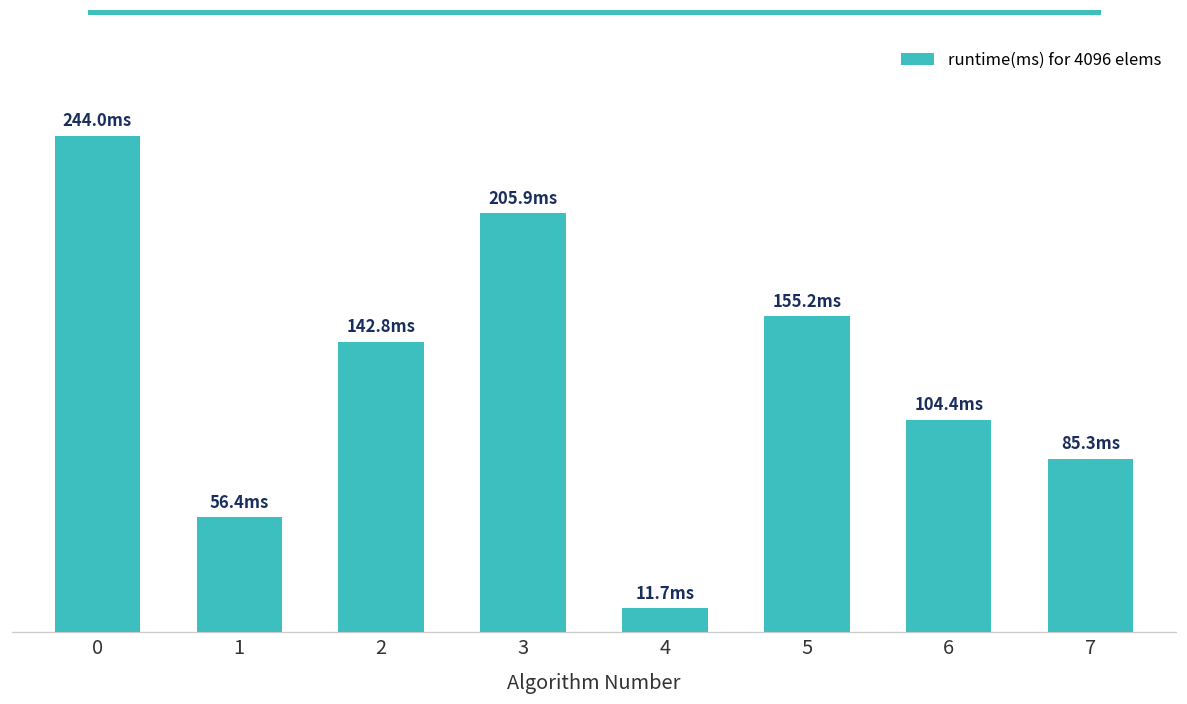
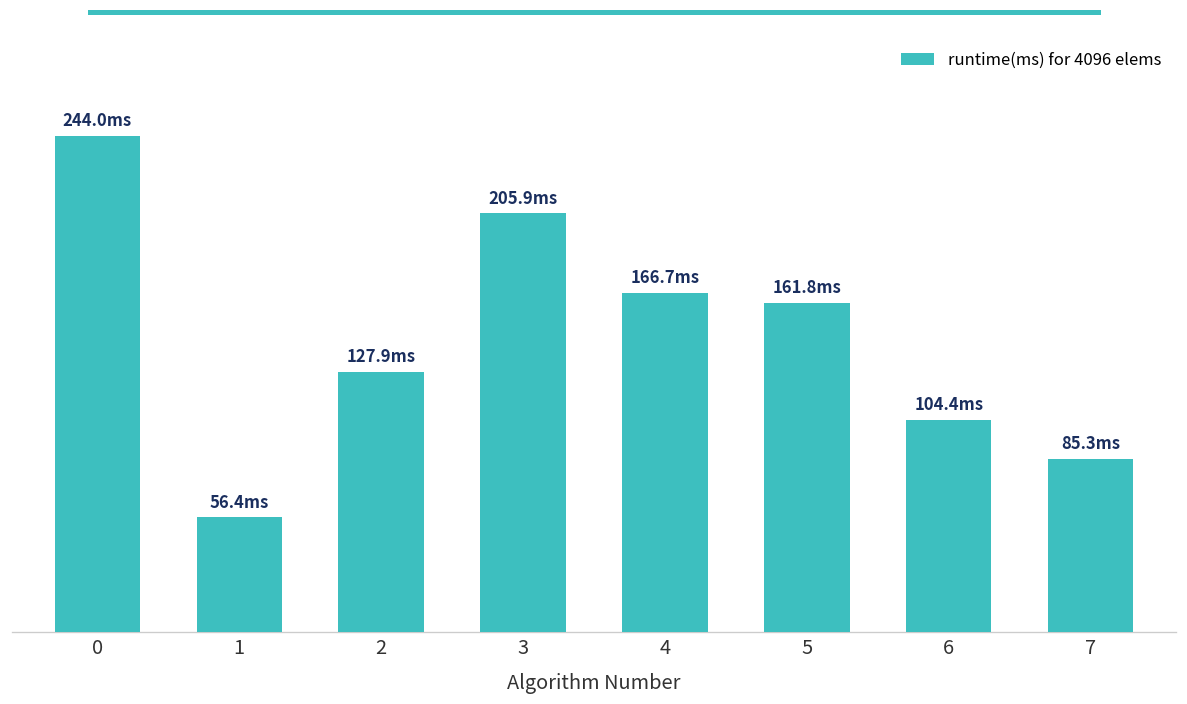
  {
    "0": 244.0,
    "1": 56.4,
-   "2": 142.8,
+   "2": 127.9,
    "3": 205.9,
-   "4": 11.7,
-   "5": 155.2,
+   "4": 166.7,
+   "5": 161.8,
    "6": 104.4,
    "7": 85.3
  }
